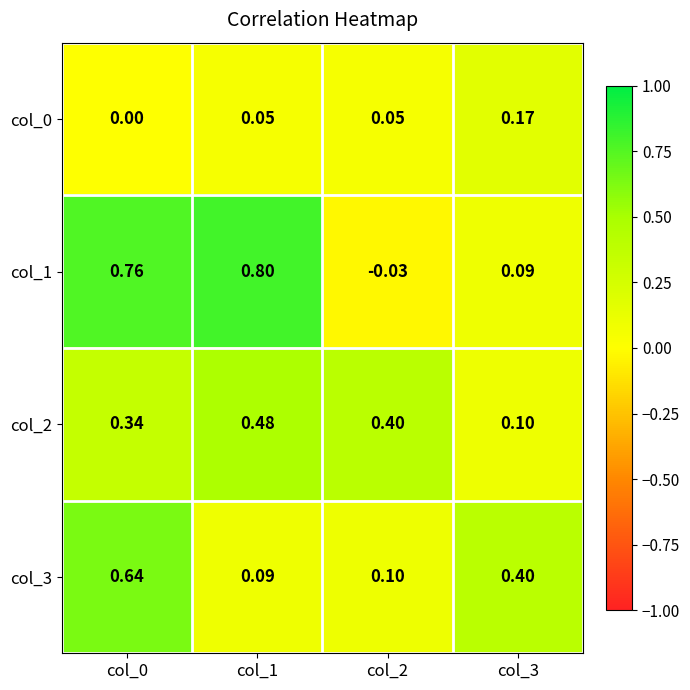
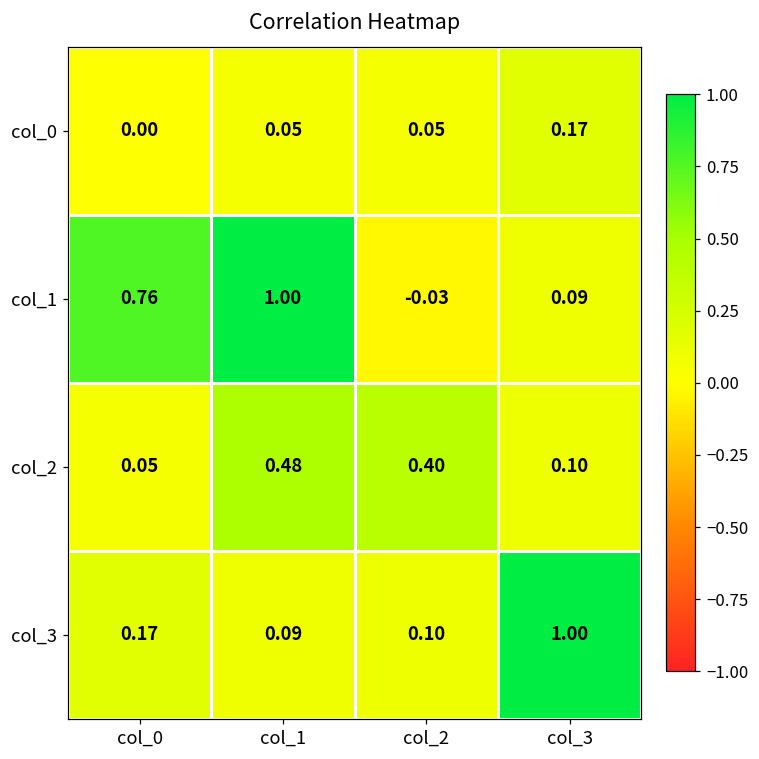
  {
    "col_0": {
      "col_0": 0.00,
      "col_1": 0.05,
      "col_2": 0.05,
      "col_3": 0.17
    },
    "col_1": {
      "col_0": 0.76,
-     "col_1": 0.80,
+     "col_1": 1.00,
      "col_2": -0.03,
      "col_3": 0.09
    },
    "col_2": {
-     "col_0": 0.34,
+     "col_0": 0.05,
      "col_1": 0.48,
      "col_2": 0.40,
      "col_3": 0.10
    },
    "col_3": {
-     "col_0": 0.64,
+     "col_0": 0.17,
      "col_1": 0.09,
      "col_2": 0.10,
-     "col_3": 0.40
+     "col_3": 1.00
    }
  }
